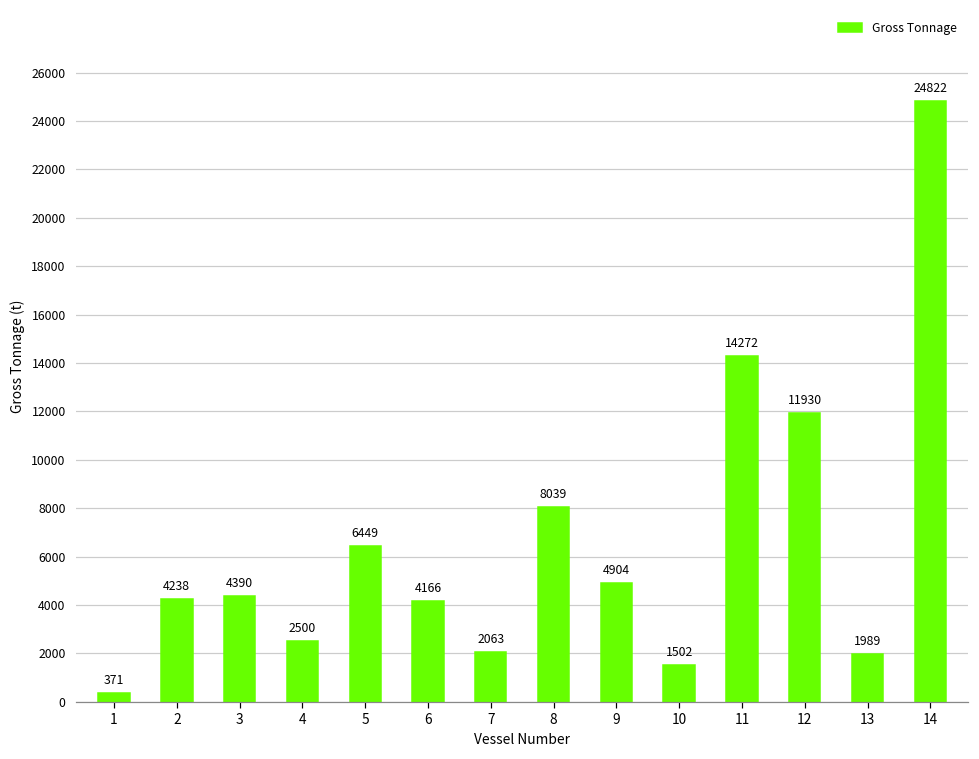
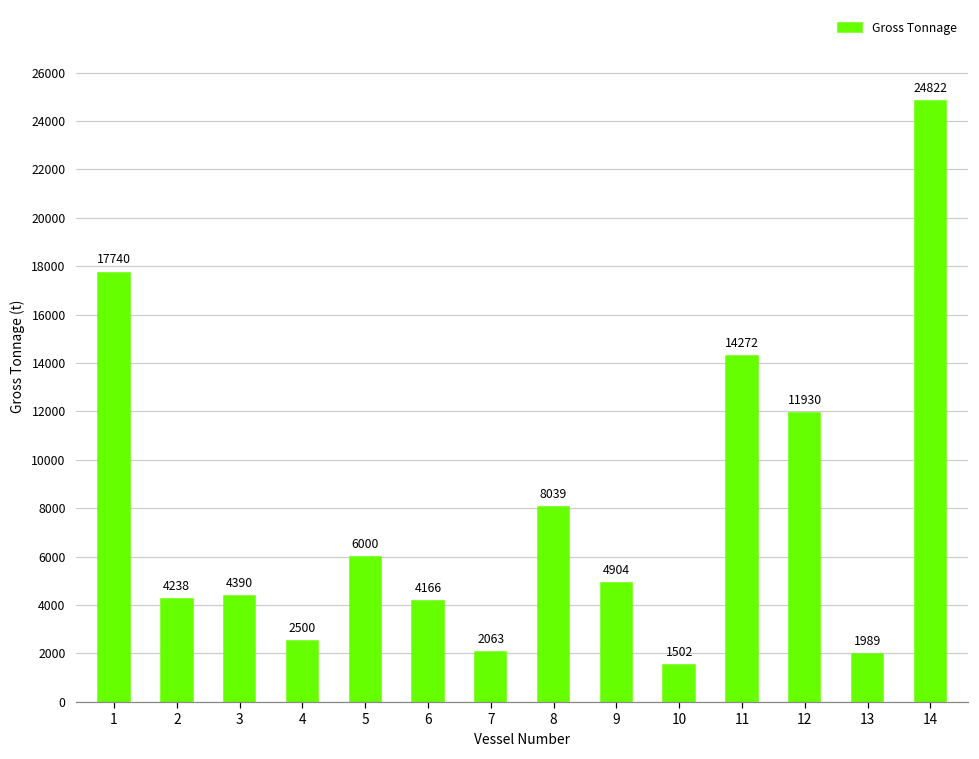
  {
-   "1": 371,
+   "1": 17740,
    "2": 4238,
    "3": 4390,
    "4": 2500,
-   "5": 6449,
+   "5": 6000,
    "6": 4166,
    "7": 2063,
    "8": 8039,
    "9": 4904,
    "10": 1502,
    "11": 14272,
    "12": 11930,
    "13": 1989,
    "14": 24822
  }
